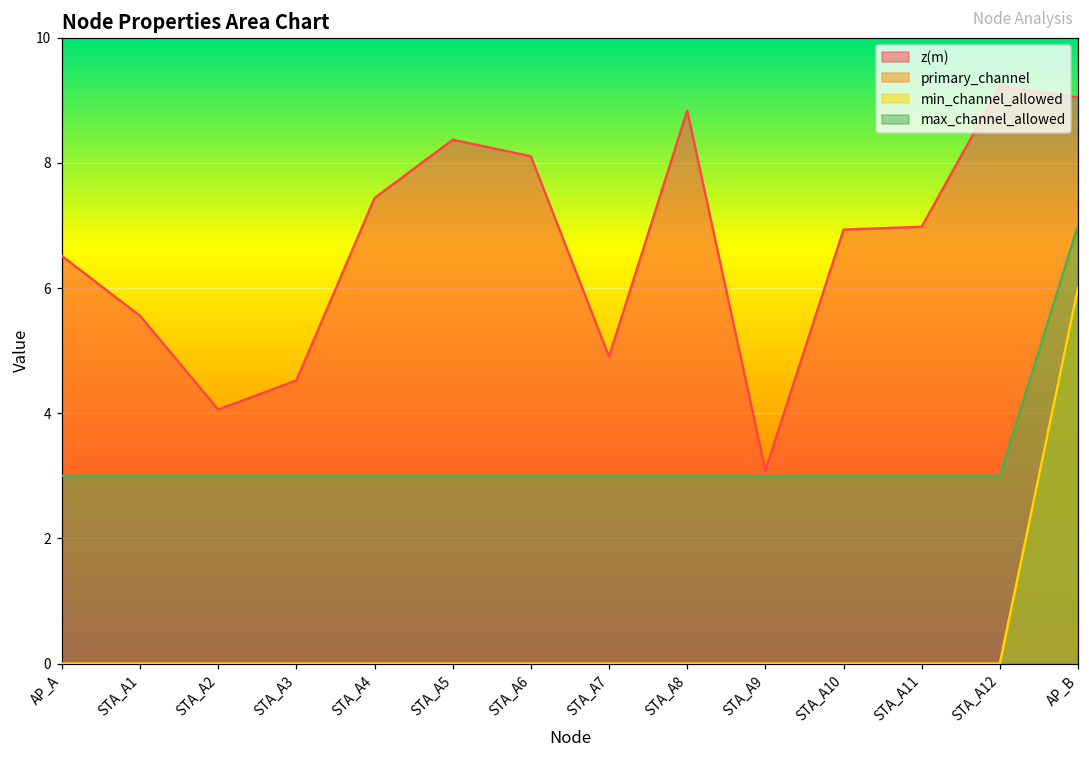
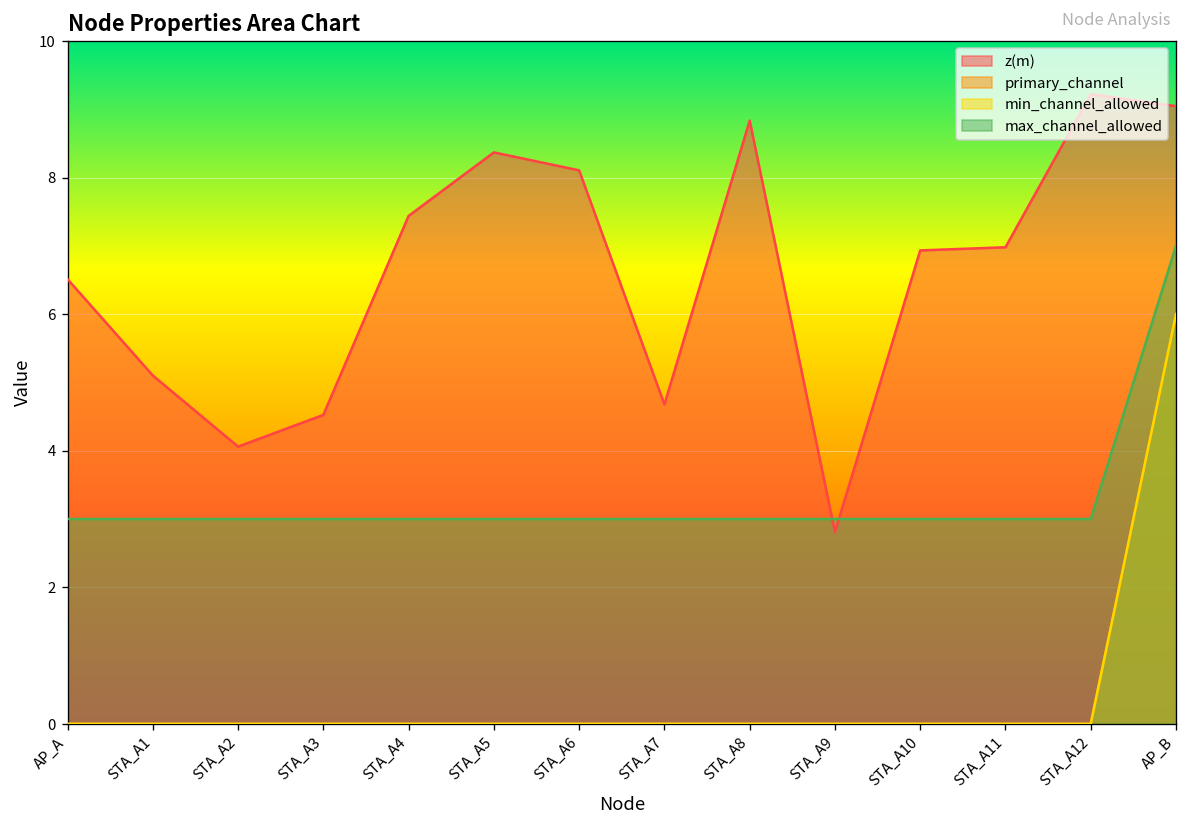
  {
    "z(m)": {
      "AP_A": 6.5,
-     "STA_A1": 5.6,
+     "STA_A1": 5.1,
      "STA_A2": 4.1,
      "STA_A3": 4.5,
      "STA_A4": 7.4,
      "STA_A5": 8.4,
      "STA_A6": 8.1,
-     "STA_A7": 4.9,
+     "STA_A7": 4.7,
      "STA_A8": 8.8,
-     "STA_A9": 3.1,
+     "STA_A9": 2.8,
      "STA_A10": 6.9,
      "STA_A11": 7.0,
      "AP_B": 9.0
    },
    "min_channel_allowed": {
      "AP_A": 0.0,
      "STA_A1": 0.0,
      "STA_A2": 0.0,
      "STA_A3": 0.0,
      "STA_A4": 0.0,
      "STA_A5": 0.0,
      "STA_A6": 0.0,
      "STA_A7": 0.0,
      "STA_A8": 0.0,
      "STA_A9": 0.0,
      "STA_A10": 0.0,
      "STA_A11": 0.0,
      "STA_A12": 0.0,
      "AP_B": 6.0
    },
    "max_channel_allowed": {
      "AP_A": 3.0,
      "STA_A1": 3.0,
      "STA_A2": 3.0,
      "STA_A3": 3.0,
      "STA_A4": 3.0,
      "STA_A5": 3.0,
      "STA_A6": 3.0,
      "STA_A7": 3.0,
      "STA_A8": 3.0,
      "STA_A9": 3.0,
      "STA_A10": 3.0,
      "STA_A11": 3.0,
      "STA_A12": 3.0,
      "AP_B": 7.0
    }
  }
